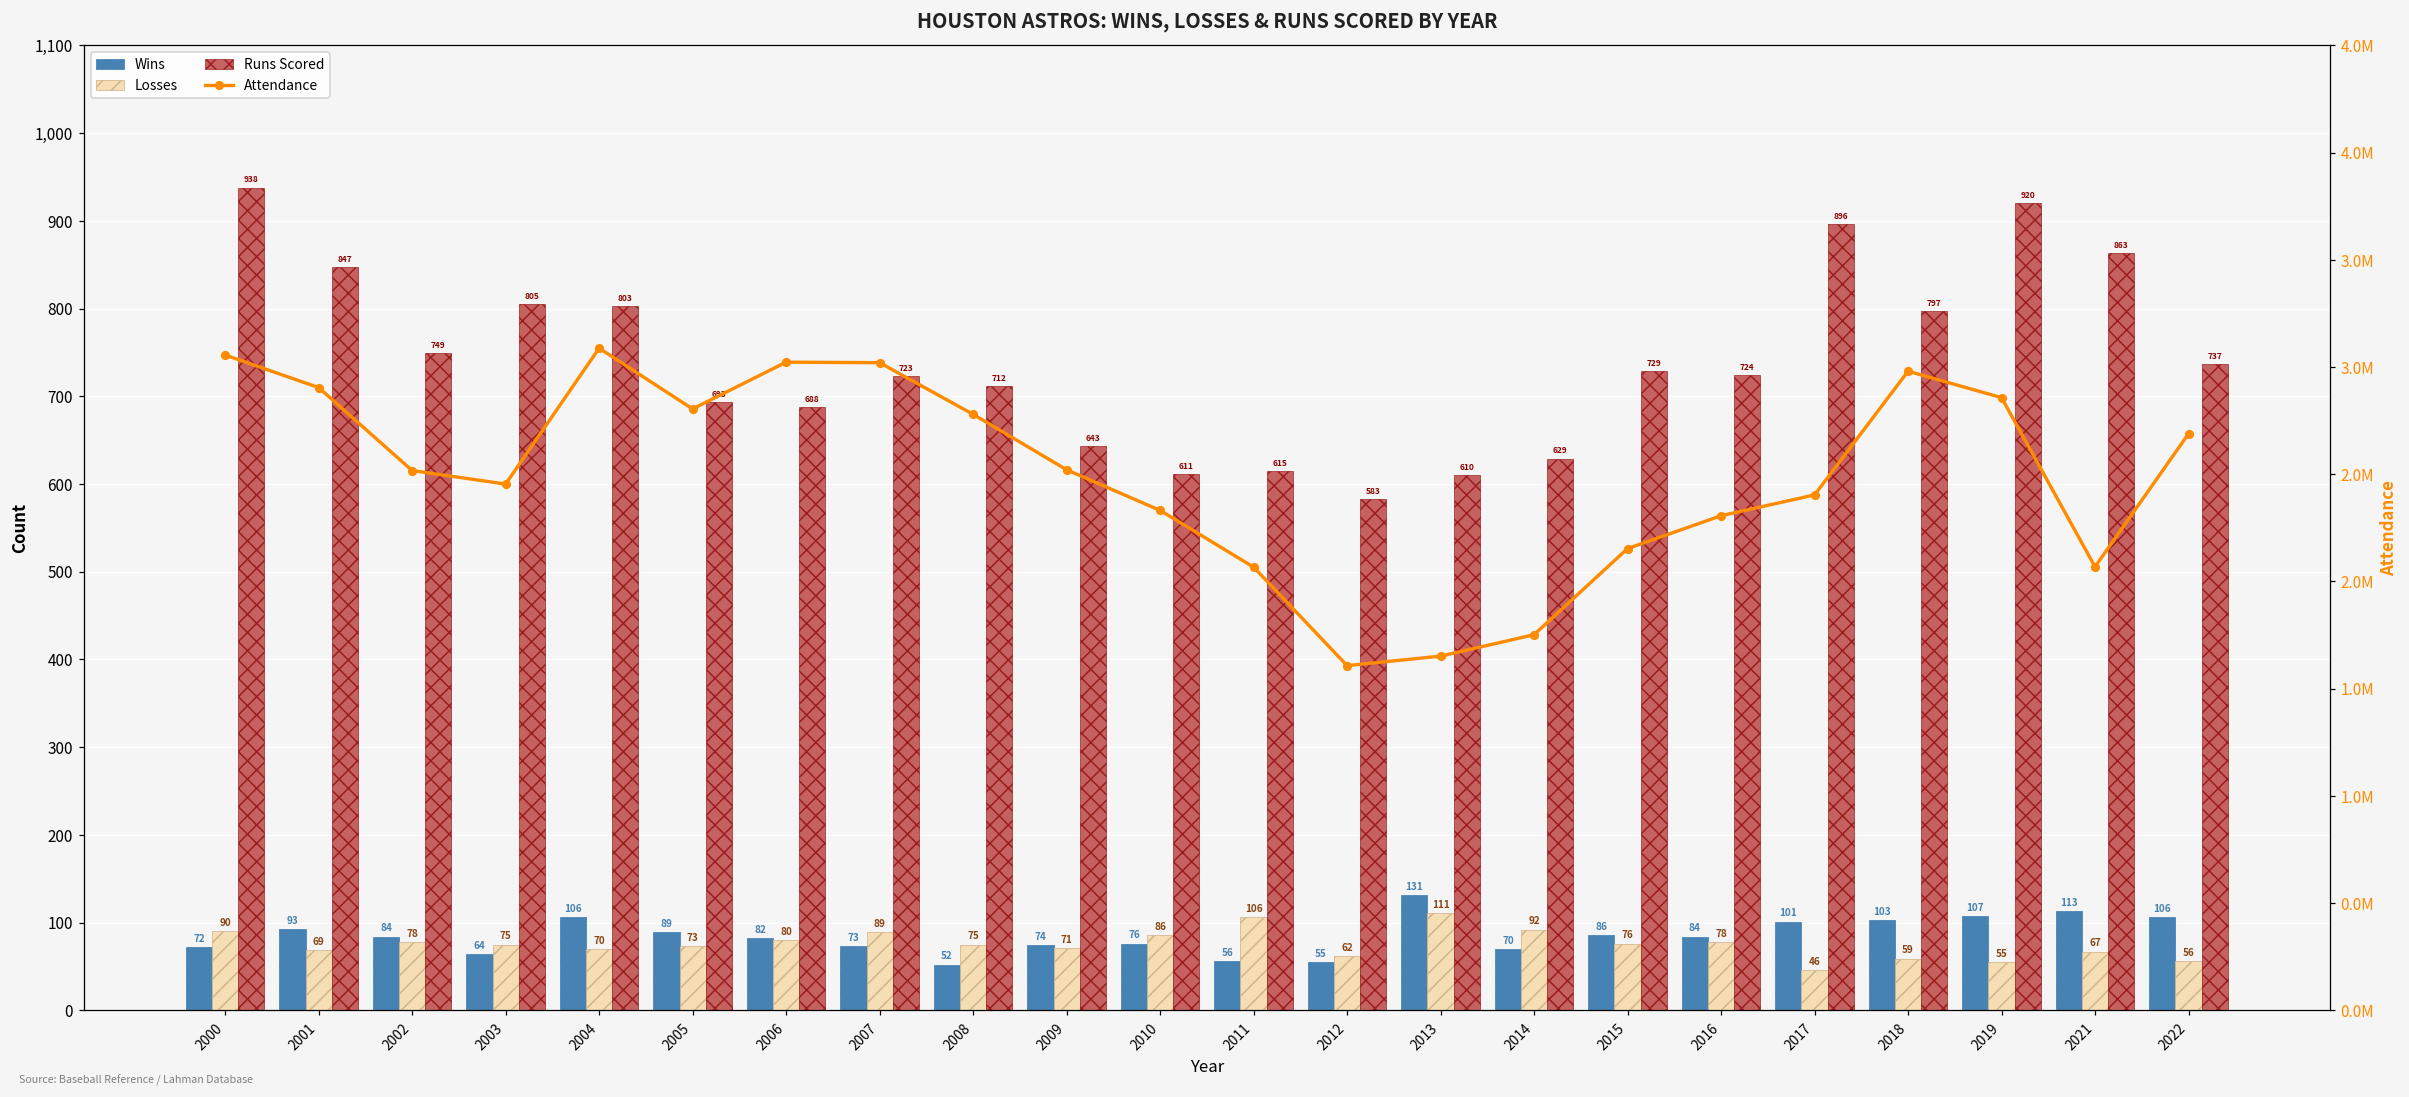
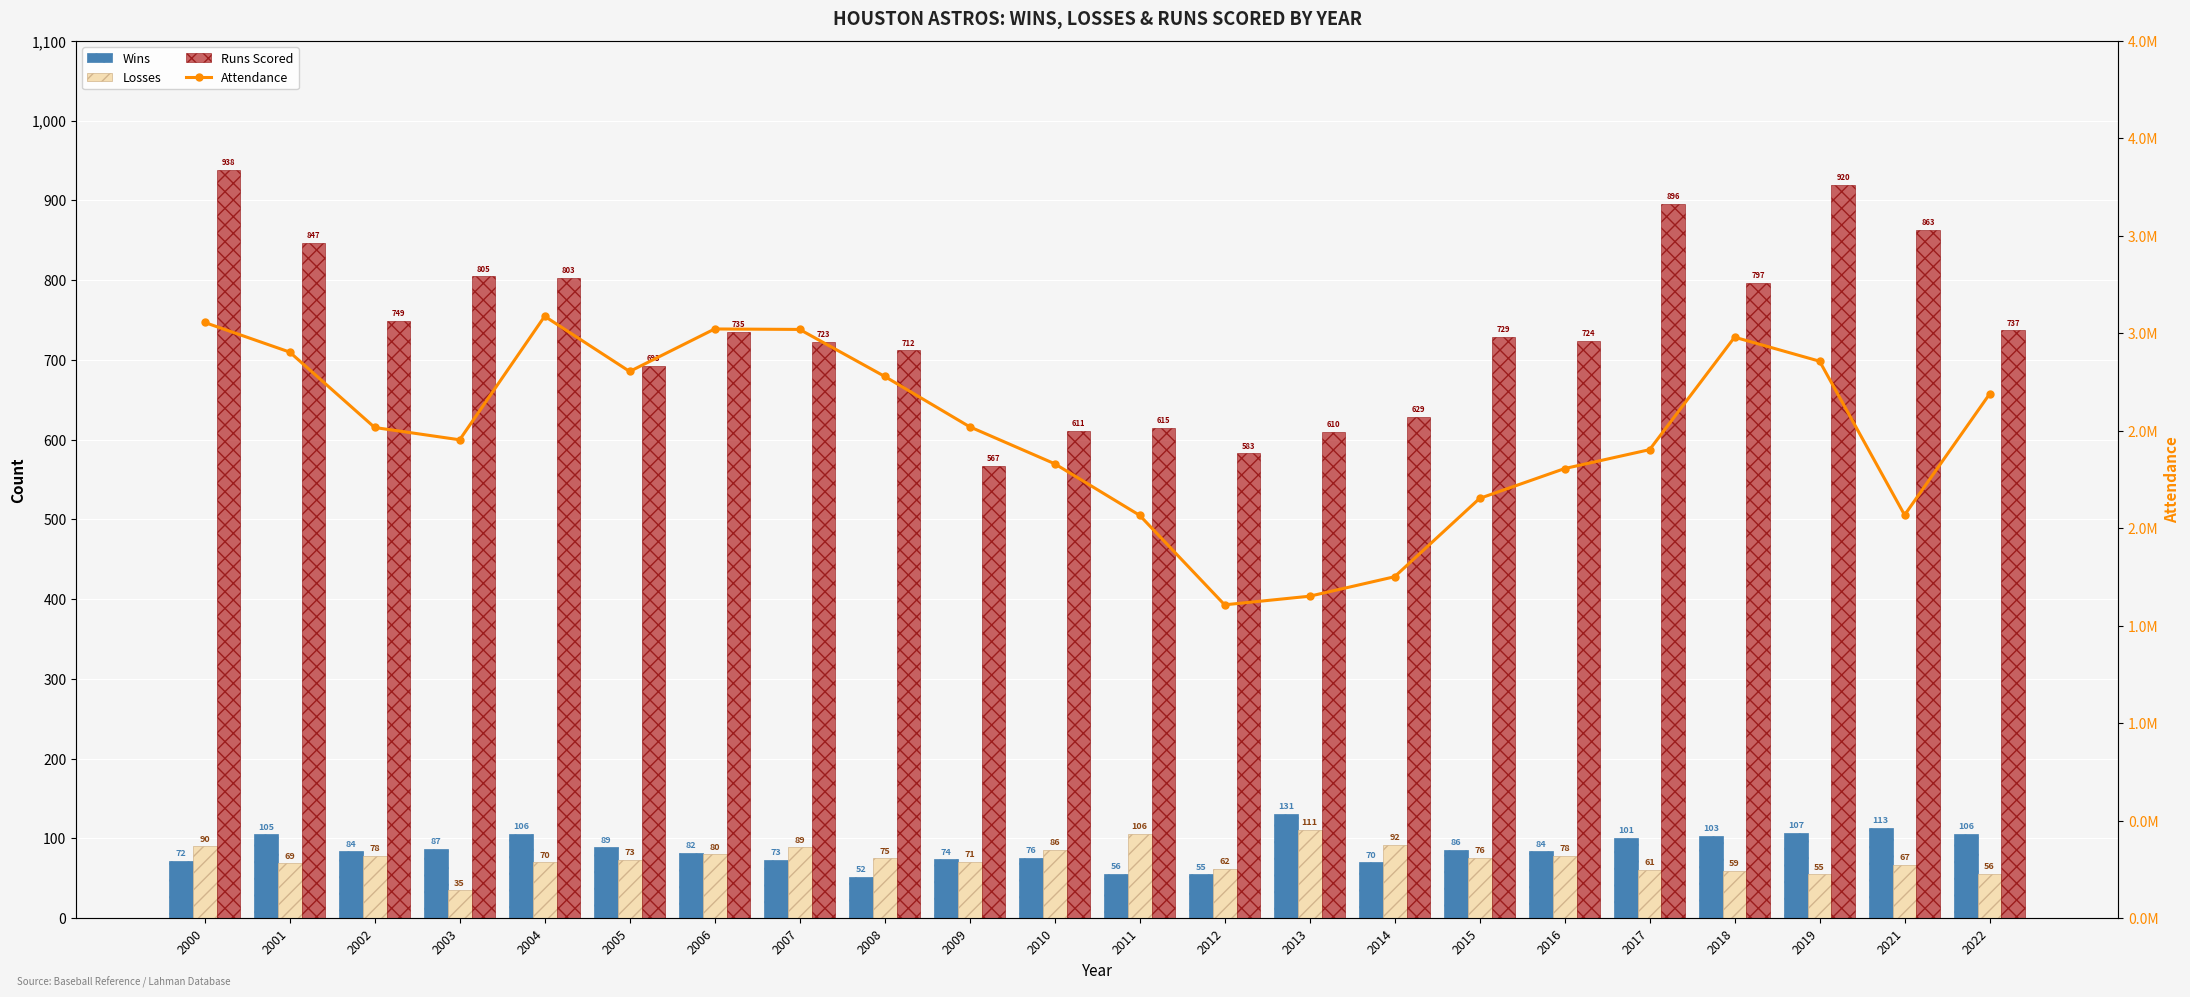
  {
    "Wins": {
      "2000": 72,
-     "2001": 93,
+     "2001": 105,
      "2002": 84,
-     "2003": 64,
+     "2003": 87,
      "2004": 106,
      "2005": 89,
      "2006": 82,
      "2007": 73,
      "2008": 52,
      "2009": 74,
      "2010": 76,
      "2011": 56,
      "2012": 55,
      "2013": 131,
      "2014": 70,
      "2015": 86,
      "2016": 84,
      "2017": 101,
      "2018": 103,
      "2019": 107,
      "2021": 113,
      "2022": 106
    },
    "Losses": {
      "2000": 90,
      "2001": 69,
      "2002": 78,
-     "2003": 75,
+     "2003": 35,
      "2004": 70,
      "2005": 73,
      "2006": 80,
      "2007": 89,
      "2008": 75,
      "2009": 71,
      "2010": 86,
      "2011": 106,
      "2012": 62,
      "2013": 111,
      "2014": 92,
      "2015": 76,
      "2016": 78,
-     "2017": 46,
+     "2017": 61,
      "2018": 59,
      "2019": 55,
      "2021": 67,
      "2022": 56
    },
    "Runs Scored": {
      "2000": 938,
      "2001": 847,
      "2002": 749,
      "2003": 805,
      "2004": 803,
      "2005": 693,
-     "2006": 688,
+     "2006": 735,
      "2007": 723,
      "2008": 712,
-     "2009": 643,
+     "2009": 567,
      "2010": 611,
      "2011": 615,
      "2012": 583,
      "2013": 610,
      "2014": 629,
      "2015": 729,
      "2016": 724,
      "2017": 896,
      "2018": 797,
      "2019": 920,
      "2021": 863,
      "2022": 737
    }
  }
